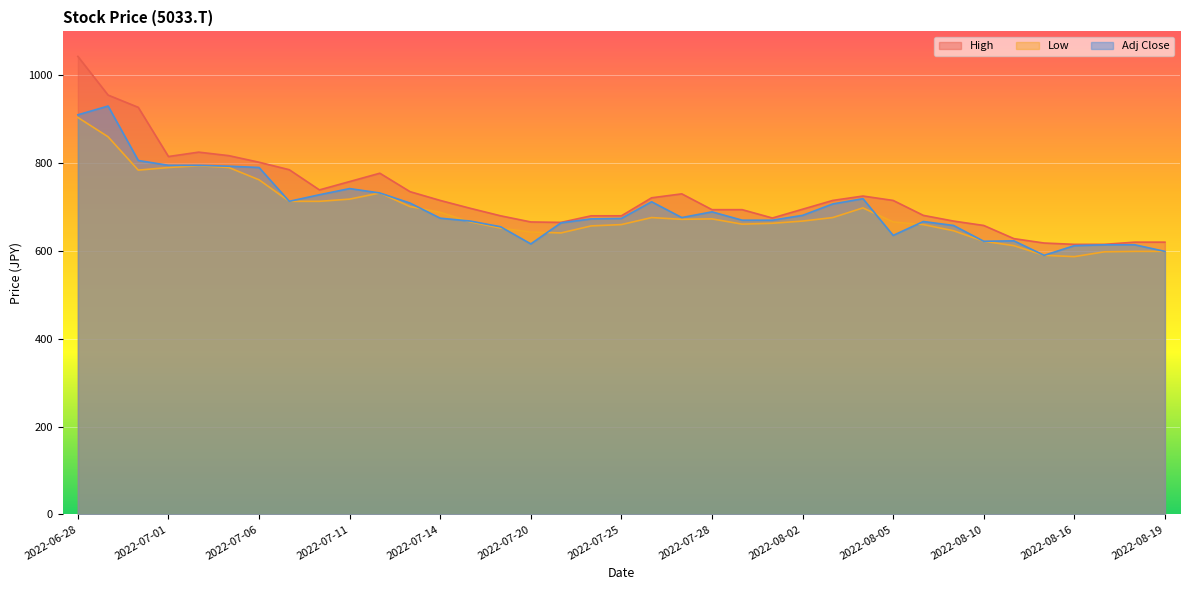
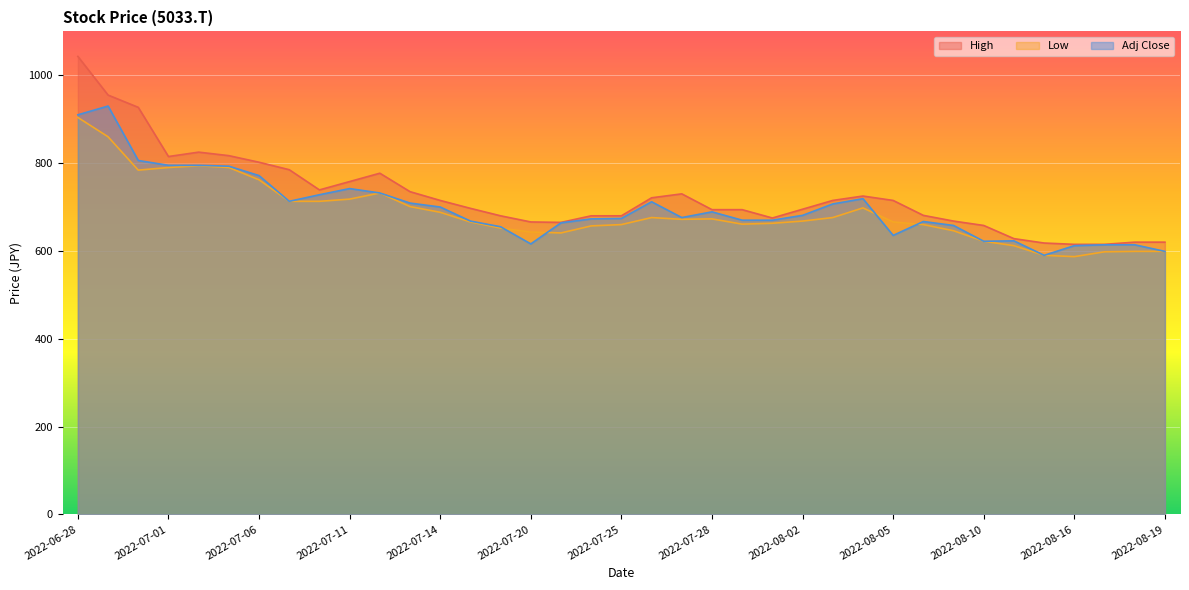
  {
    "Adj Close": {
      "2022-06-28": 910,
-     "2022-07-06": 790,
+     "2022-07-06": 770,
      "2022-07-11": 740,
-     "2022-07-14": 670,
+     "2022-07-14": 700,
      "2022-07-20": 620,
      "2022-07-25": 670,
      "2022-08-02": 680,
      "2022-08-05": 640
    }
  }
